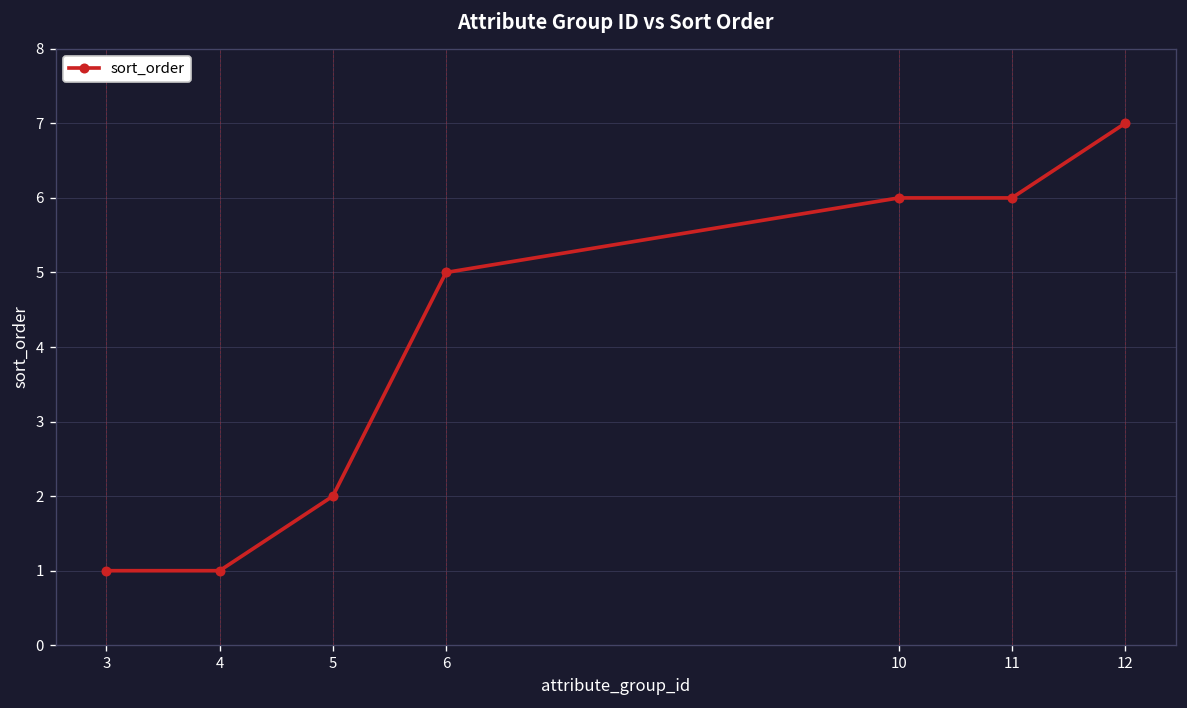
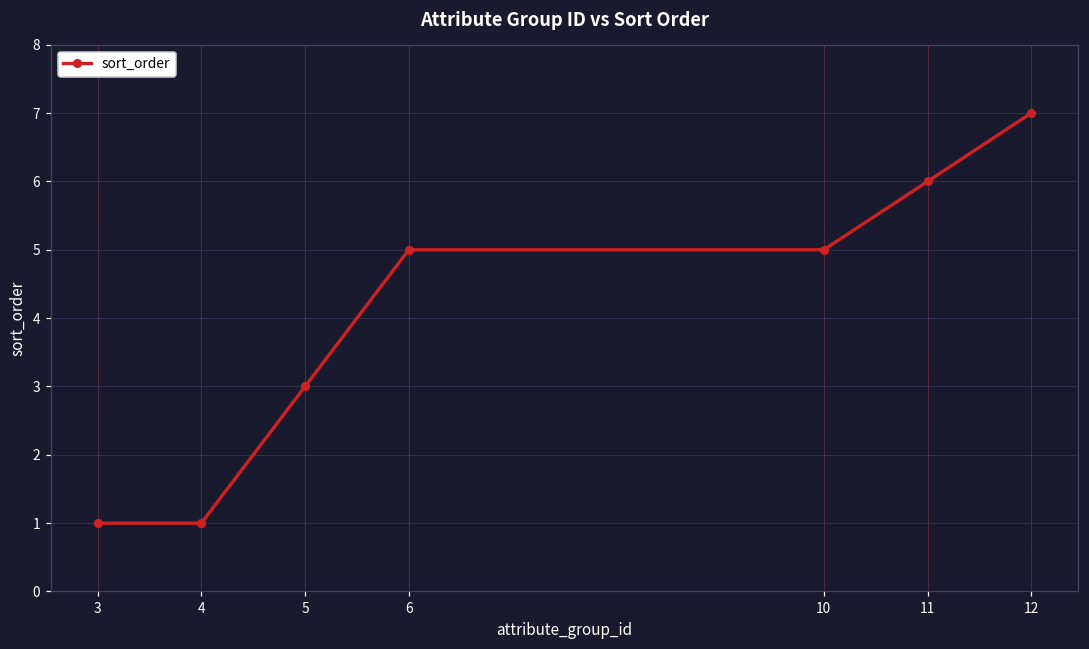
  {
    "3": 1,
    "4": 1,
-   "5": 2,
+   "5": 3,
    "6": 5,
-   "10": 6,
+   "10": 5,
    "11": 6,
    "12": 7
  }
